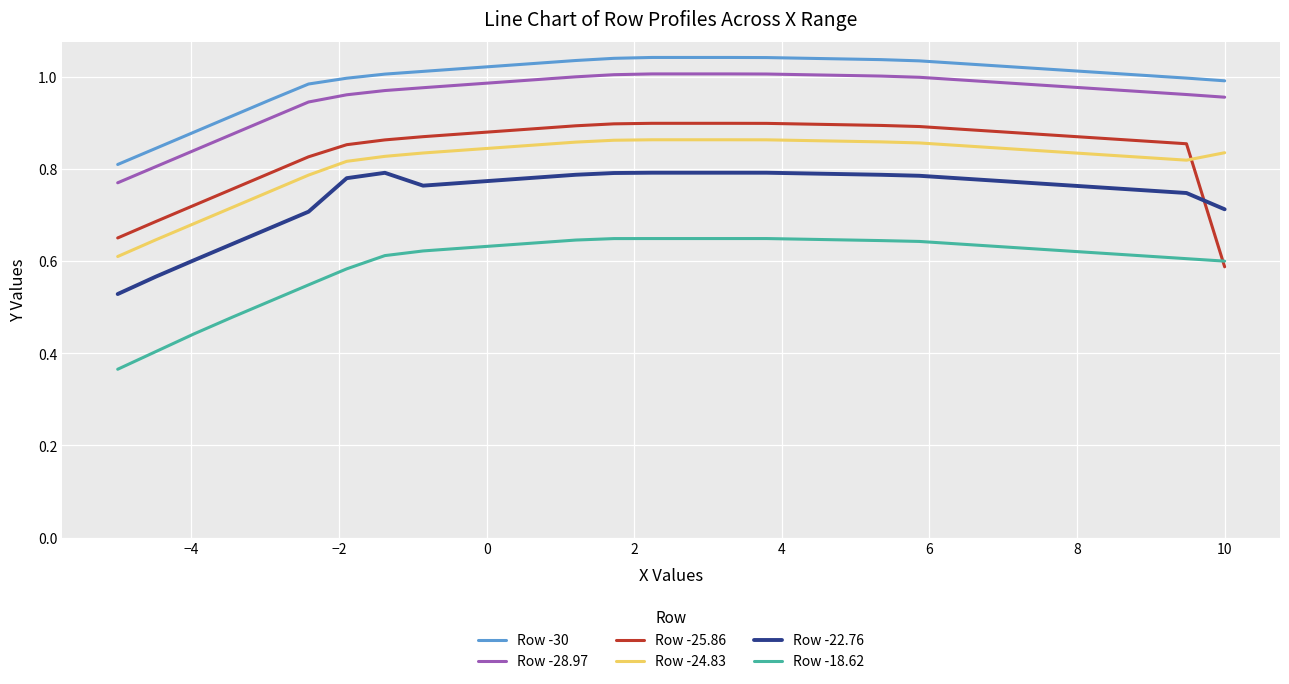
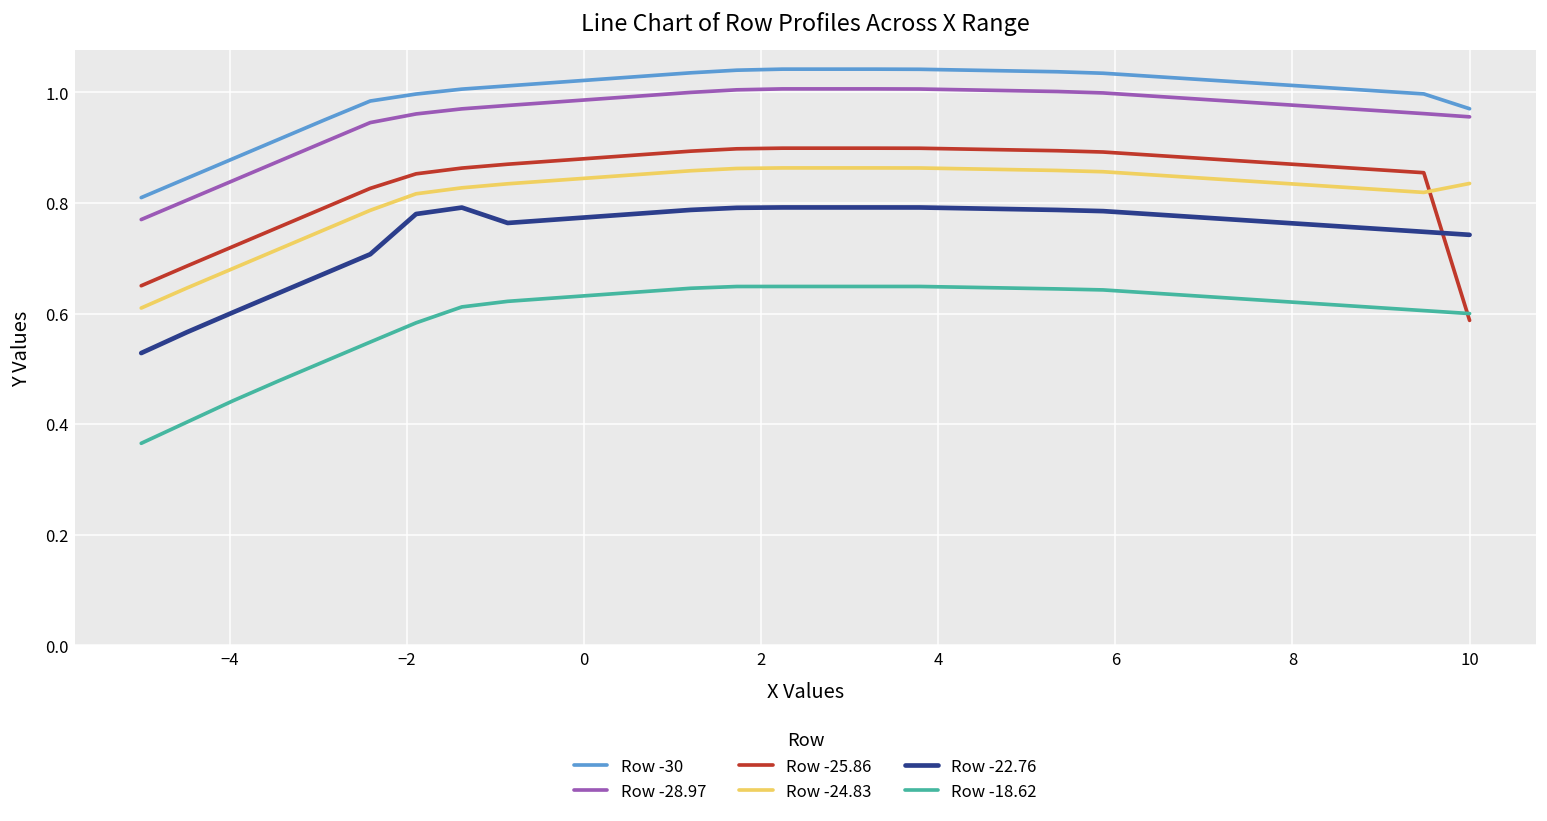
  {
    "Row -30": {
-     "10": 0.99
+     "10": 0.97
    },
    "Row -28.97": {
      "10": 0.96
    },
    "Row -25.86": {
      "10": 0.59
    },
    "Row -24.83": {
      "10": 0.84
    },
    "Row -22.76": {
-     "10": 0.71
+     "10": 0.74
    },
    "Row -18.62": {
      "10": 0.60
    }
  }
